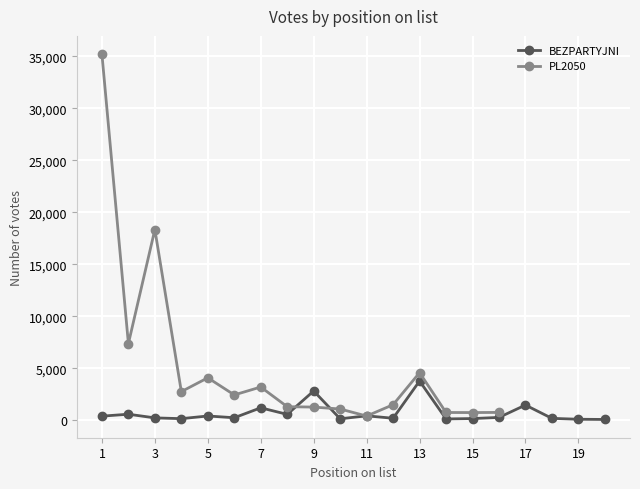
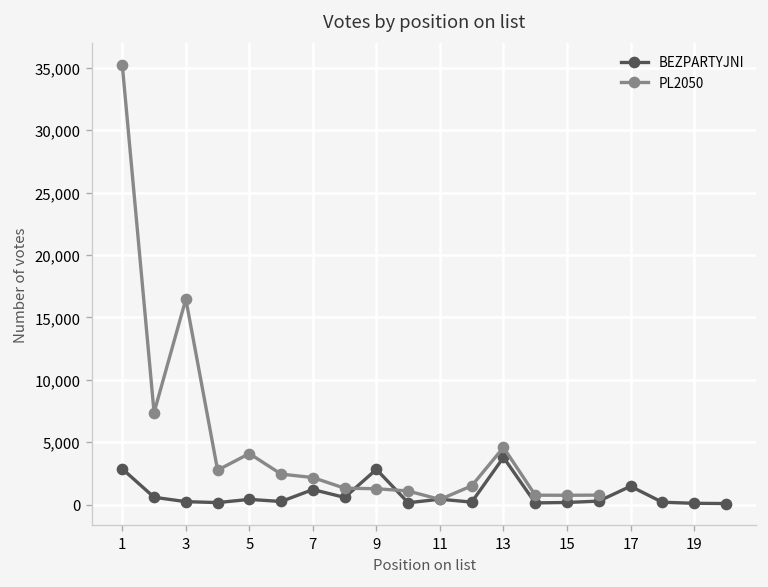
  {
    "BEZPARTYJNI": {
-     "1": "400",
+     "1": "2,900",
      "3": "200",
      "5": "400",
      "7": "1,200",
      "9": "2,800",
      "13": "3,800",
      "15": "200",
      "17": "1,500",
      "19": "100"
    },
    "PL2050": {
      "1": "35,200",
-     "3": "18,300",
+     "3": "16,500",
      "5": "4,100",
-     "7": "3,200",
+     "7": "2,200",
      "9": "1,300",
      "13": "4,600",
      "15": "700"
    }
  }
